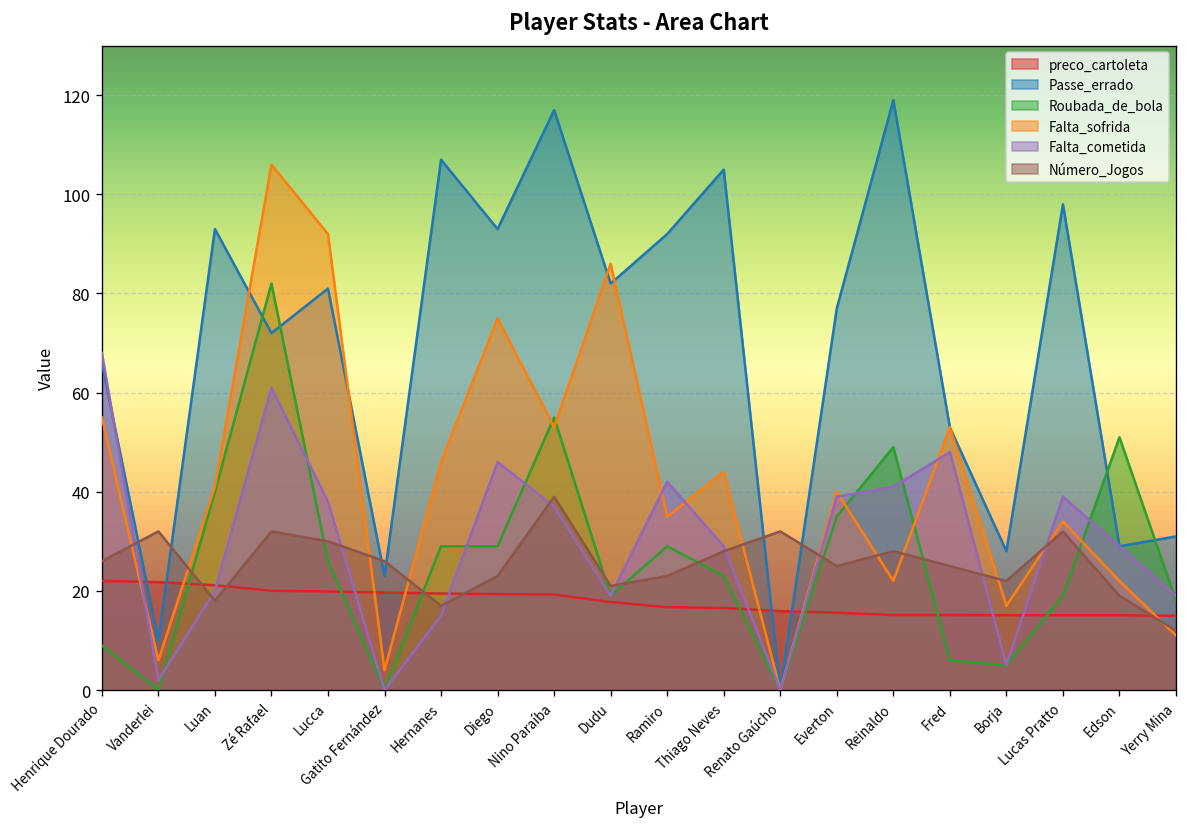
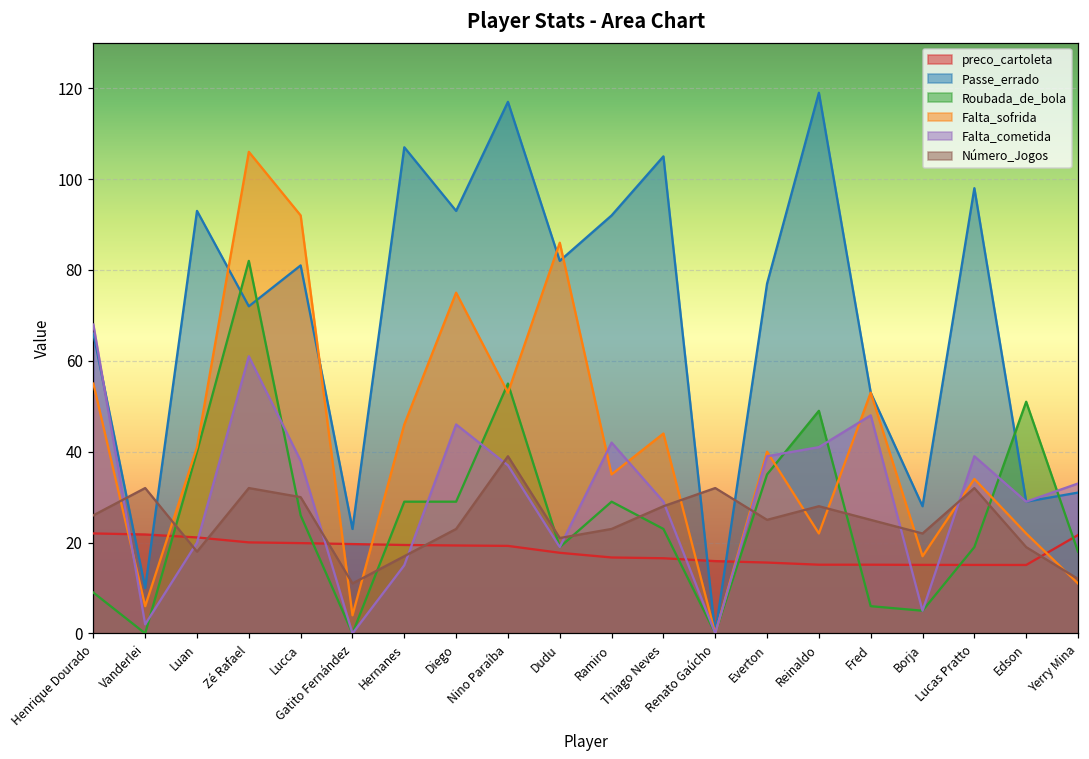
  {
    "preco_cartoleta": {
      "Henrique Dourado": 22,
      "Vanderlei": 22,
      "Luan": 21,
      "Zé Rafael": 20,
      "Lucca": 20,
      "Gatito Fernández": 20,
      "Hernanes": 19,
      "Diego": 19,
      "Nino Paraíba": 19,
      "Dudu": 18,
      "Ramiro": 17,
      "Thiago Neves": 17,
      "Renato Gaúcho": 16,
      "Everton": 16,
      "Reinaldo": 15,
      "Fred": 15,
      "Borja": 15,
      "Lucas Pratto": 15,
      "Edson": 15,
-     "Yerry Mina": 15
+     "Yerry Mina": 22
    },
    "Passe_errado": {
      "Henrique Dourado": 66,
      "Vanderlei": 10,
      "Luan": 93,
      "Zé Rafael": 72,
      "Lucca": 81,
      "Gatito Fernández": 23,
      "Hernanes": 107,
      "Diego": 93,
      "Nino Paraíba": 117,
      "Dudu": 82,
      "Ramiro": 92,
      "Thiago Neves": 105,
      "Everton": 77,
      "Reinaldo": 119,
      "Borja": 28,
      "Lucas Pratto": 98,
      "Yerry Mina": 31
    },
    "Roubada_de_bola": {
      "Henrique Dourado": 9,
      "Vanderlei": 0,
      "Luan": 40,
      "Zé Rafael": 82,
      "Lucca": 26,
      "Hernanes": 29,
      "Diego": 29,
      "Nino Paraíba": 55,
      "Ramiro": 29,
      "Thiago Neves": 23,
      "Everton": 35,
      "Reinaldo": 49,
      "Fred": 6,
      "Lucas Pratto": 19,
      "Edson": 51,
      "Yerry Mina": 18
    },
    "Falta_sofrida": {
      "Henrique Dourado": 55,
      "Vanderlei": 6,
      "Luan": 41,
      "Zé Rafael": 106,
      "Lucca": 92,
      "Gatito Fernández": 4,
      "Hernanes": 46,
      "Diego": 75,
      "Nino Paraíba": 53,
      "Dudu": 86,
      "Ramiro": 35,
      "Thiago Neves": 44,
      "Everton": 40,
      "Reinaldo": 22,
      "Borja": 17,
      "Lucas Pratto": 34,
      "Edson": 22,
      "Yerry Mina": 11
    },
    "Falta_cometida": {
      "Henrique Dourado": 68,
      "Vanderlei": 2,
      "Luan": 20,
      "Zé Rafael": 61,
      "Lucca": 38,
      "Hernanes": 15,
      "Diego": 46,
      "Nino Paraíba": 37,
      "Ramiro": 42,
      "Thiago Neves": 29,
      "Everton": 39,
      "Reinaldo": 41,
      "Fred": 48,
      "Lucas Pratto": 39,
-     "Yerry Mina": 19
+     "Yerry Mina": 33
    },
    "Número_Jogos": {
      "Henrique Dourado": 26,
      "Vanderlei": 32,
      "Luan": 18,
      "Zé Rafael": 32,
      "Lucca": 30,
-     "Gatito Fernández": 26,
+     "Gatito Fernández": 11,
      "Hernanes": 17,
      "Diego": 23,
      "Nino Paraíba": 39,
      "Dudu": 21,
      "Ramiro": 23,
      "Thiago Neves": 28,
      "Renato Gaúcho": 32,
      "Everton": 25,
      "Reinaldo": 28,
      "Fred": 25,
      "Borja": 22,
      "Lucas Pratto": 32,
      "Edson": 19,
      "Yerry Mina": 12
    }
  }
